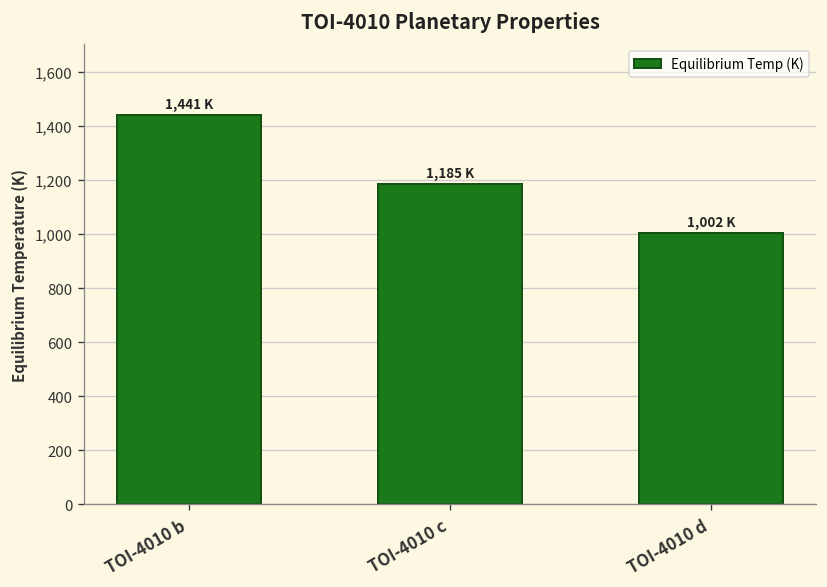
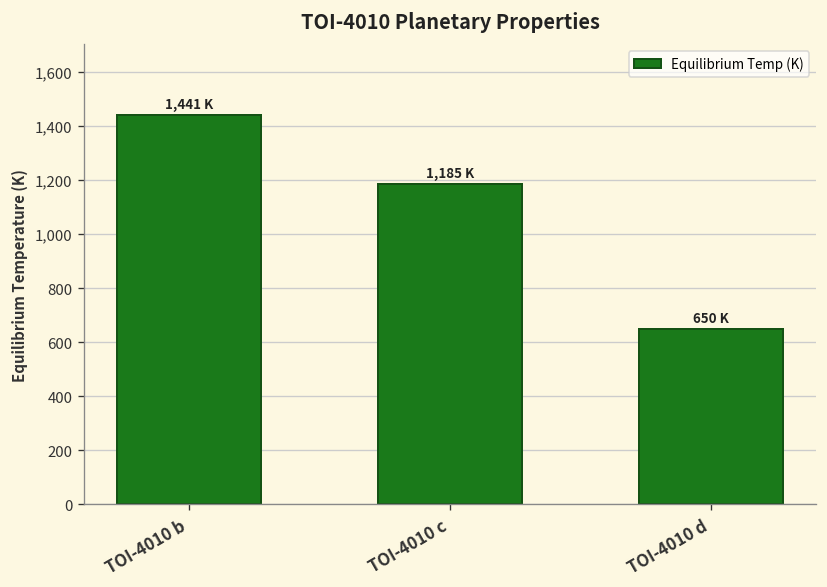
  {
    "TOI-4010 b": "1,441",
    "TOI-4010 c": "1,185",
-   "TOI-4010 d": "1,002"
+   "TOI-4010 d": "650"
  }
